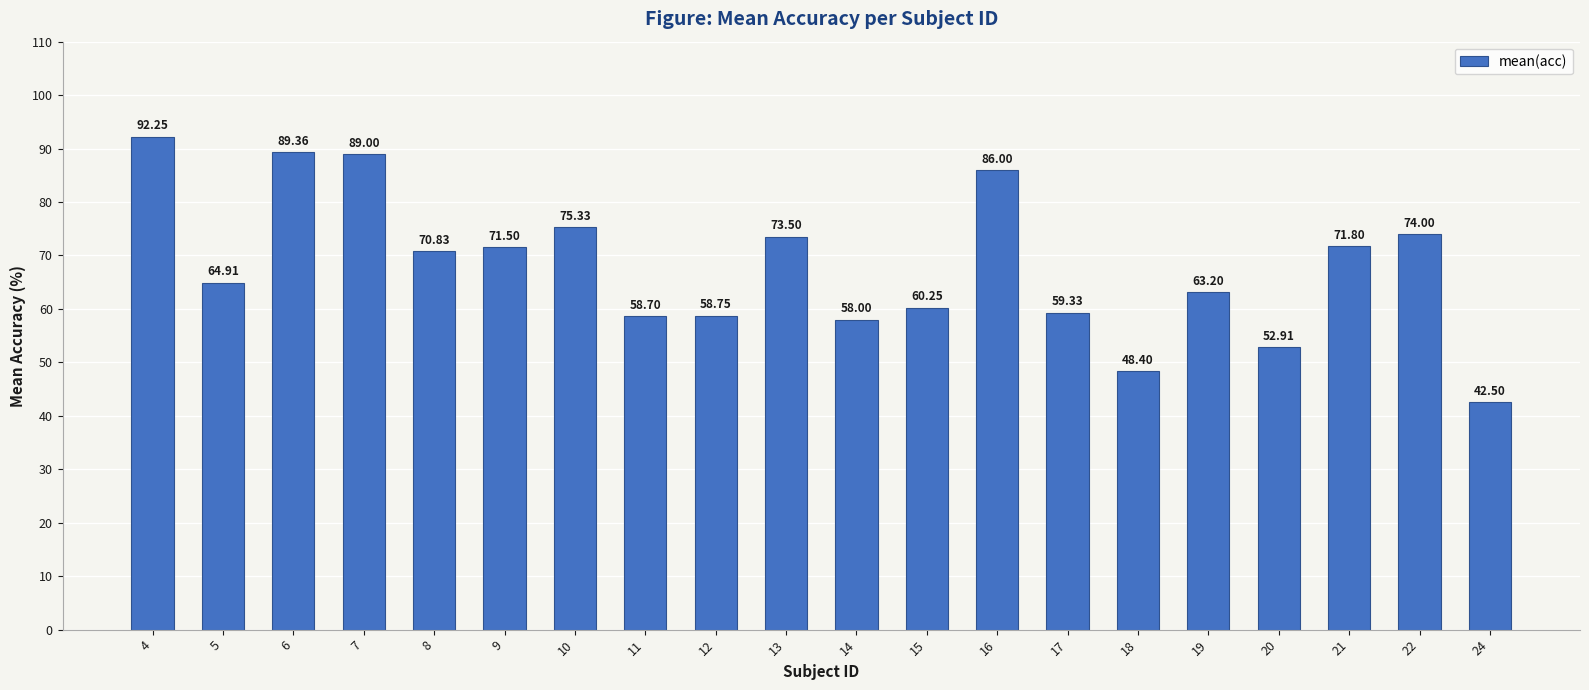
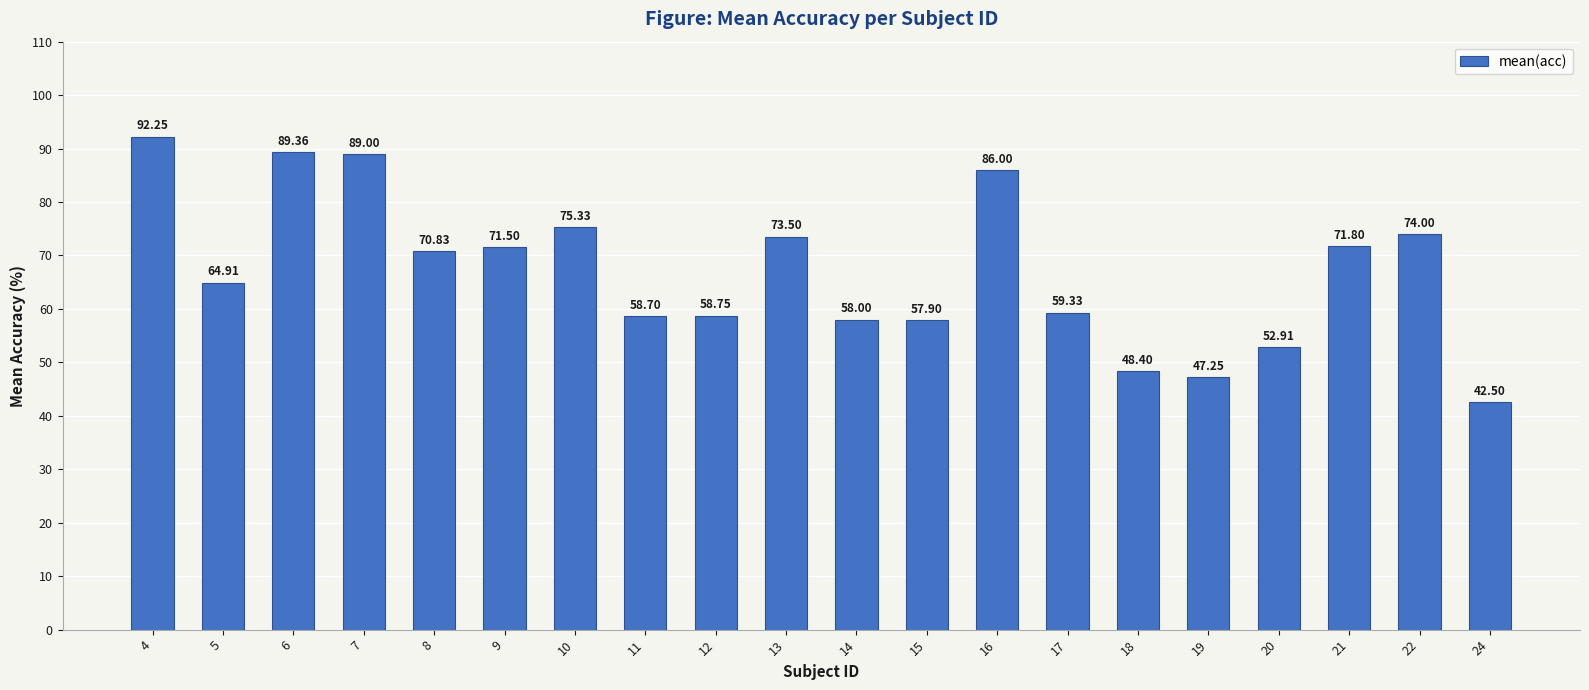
  {
    "4": 92.25,
    "5": 64.91,
    "6": 89.36,
    "7": 89.00,
    "8": 70.83,
    "9": 71.50,
    "10": 75.33,
    "11": 58.70,
    "12": 58.75,
    "13": 73.50,
    "14": 58.00,
-   "15": 60.25,
+   "15": 57.90,
    "16": 86.00,
    "17": 59.33,
    "18": 48.40,
-   "19": 63.20,
+   "19": 47.25,
    "20": 52.91,
    "21": 71.80,
    "22": 74.00,
    "24": 42.50
  }
